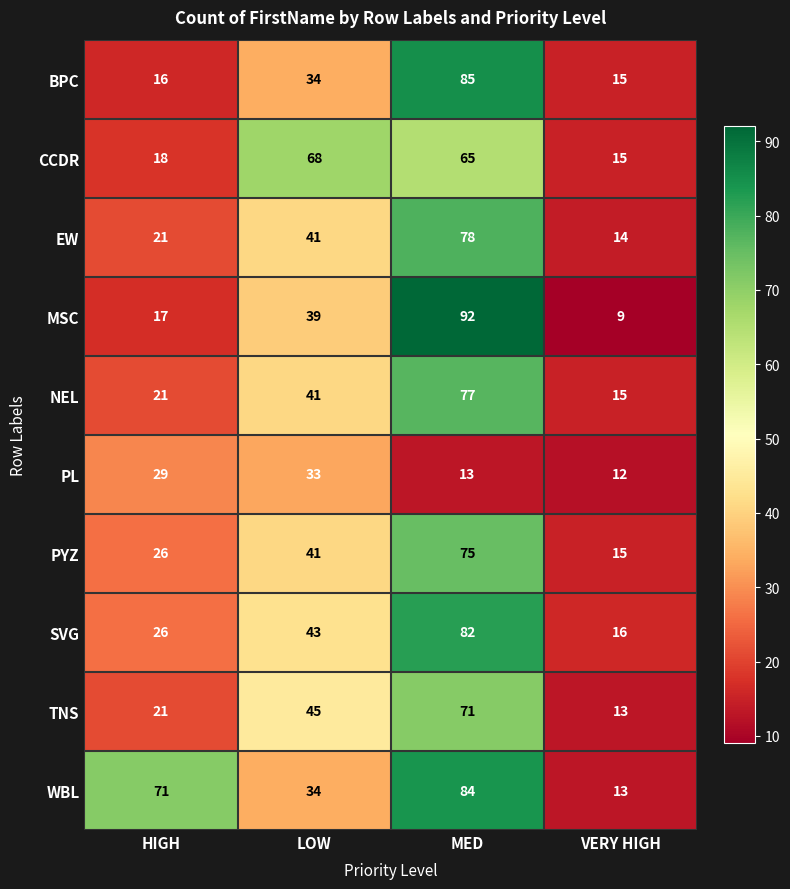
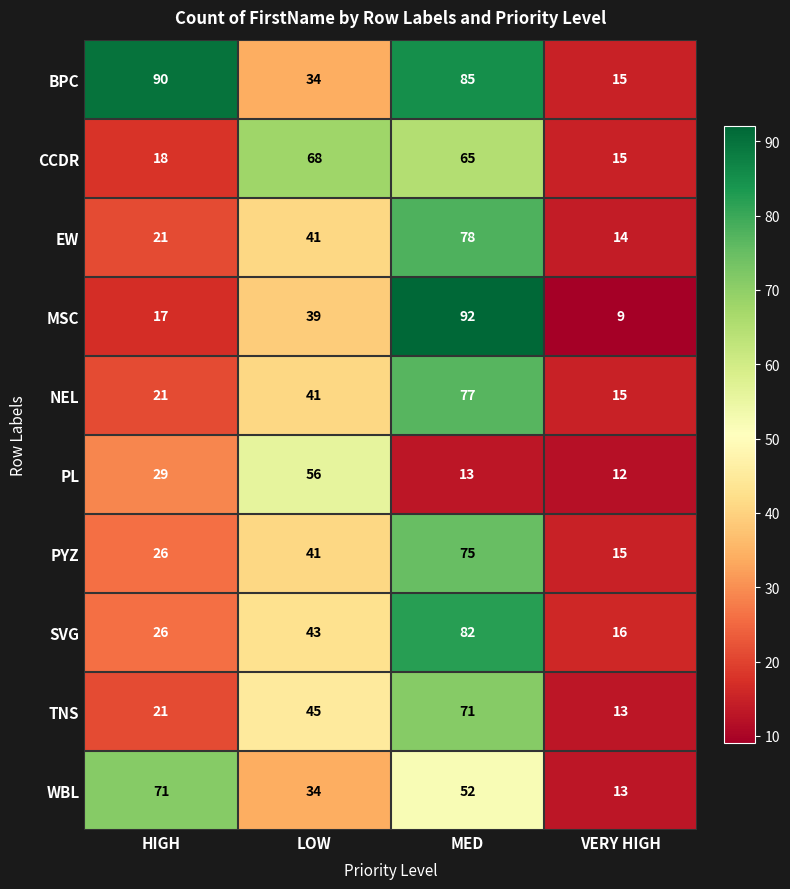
  {
    "BPC": {
-     "HIGH": 16,
+     "HIGH": 90,
      "LOW": 34,
      "MED": 85,
      "VERY HIGH": 15
    },
    "CCDR": {
      "HIGH": 18,
      "LOW": 68,
      "MED": 65,
      "VERY HIGH": 15
    },
    "EW": {
      "HIGH": 21,
      "LOW": 41,
      "MED": 78,
      "VERY HIGH": 14
    },
    "MSC": {
      "HIGH": 17,
      "LOW": 39,
      "MED": 92,
      "VERY HIGH": 9
    },
    "NEL": {
      "HIGH": 21,
      "LOW": 41,
      "MED": 77,
      "VERY HIGH": 15
    },
    "PL": {
      "HIGH": 29,
-     "LOW": 33,
+     "LOW": 56,
      "MED": 13,
      "VERY HIGH": 12
    },
    "PYZ": {
      "HIGH": 26,
      "LOW": 41,
      "MED": 75,
      "VERY HIGH": 15
    },
    "SVG": {
      "HIGH": 26,
      "LOW": 43,
      "MED": 82,
      "VERY HIGH": 16
    },
    "TNS": {
      "HIGH": 21,
      "LOW": 45,
      "MED": 71,
      "VERY HIGH": 13
    },
    "WBL": {
      "HIGH": 71,
      "LOW": 34,
-     "MED": 84,
+     "MED": 52,
      "VERY HIGH": 13
    }
  }
